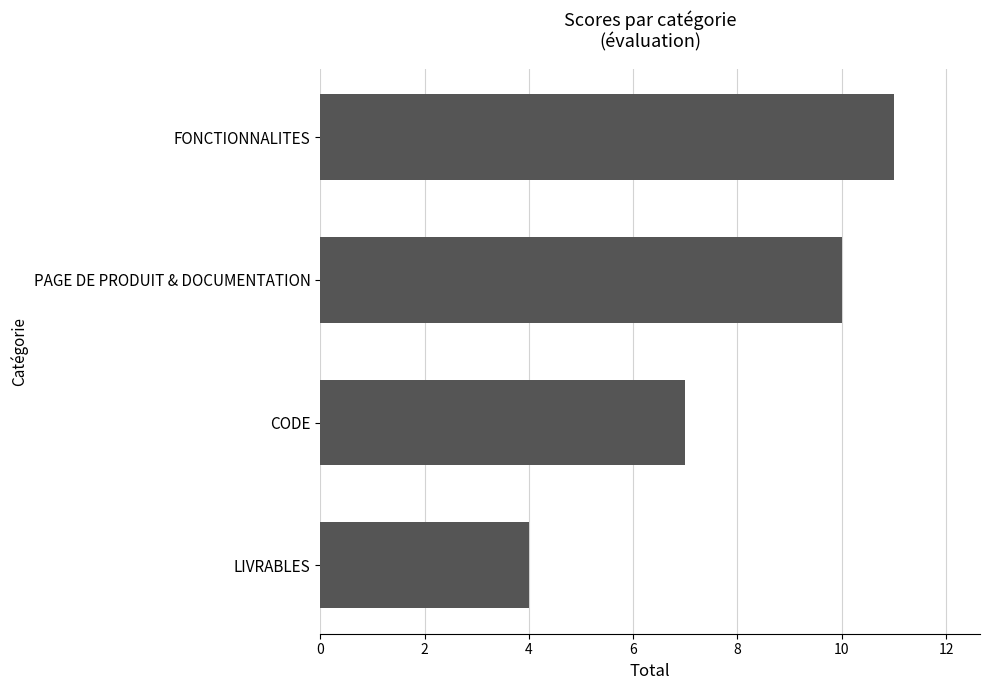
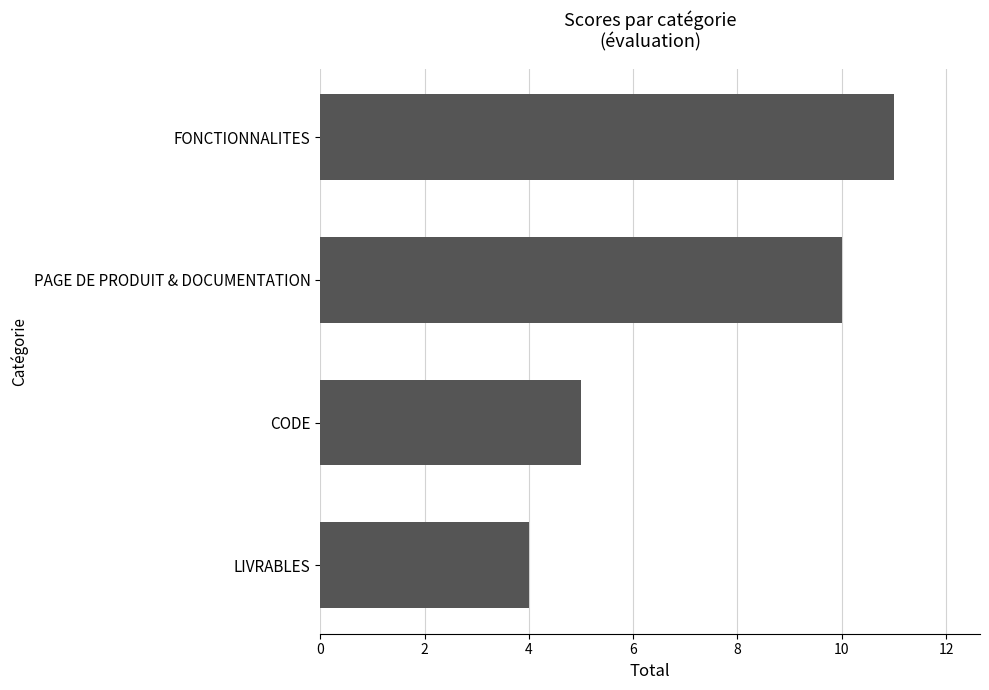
  {
    "FONCTIONNALITES": 11,
    "PAGE DE PRODUIT & DOCUMENTATION": 10,
-   "CODE": 7,
+   "CODE": 5,
    "LIVRABLES": 4
  }
